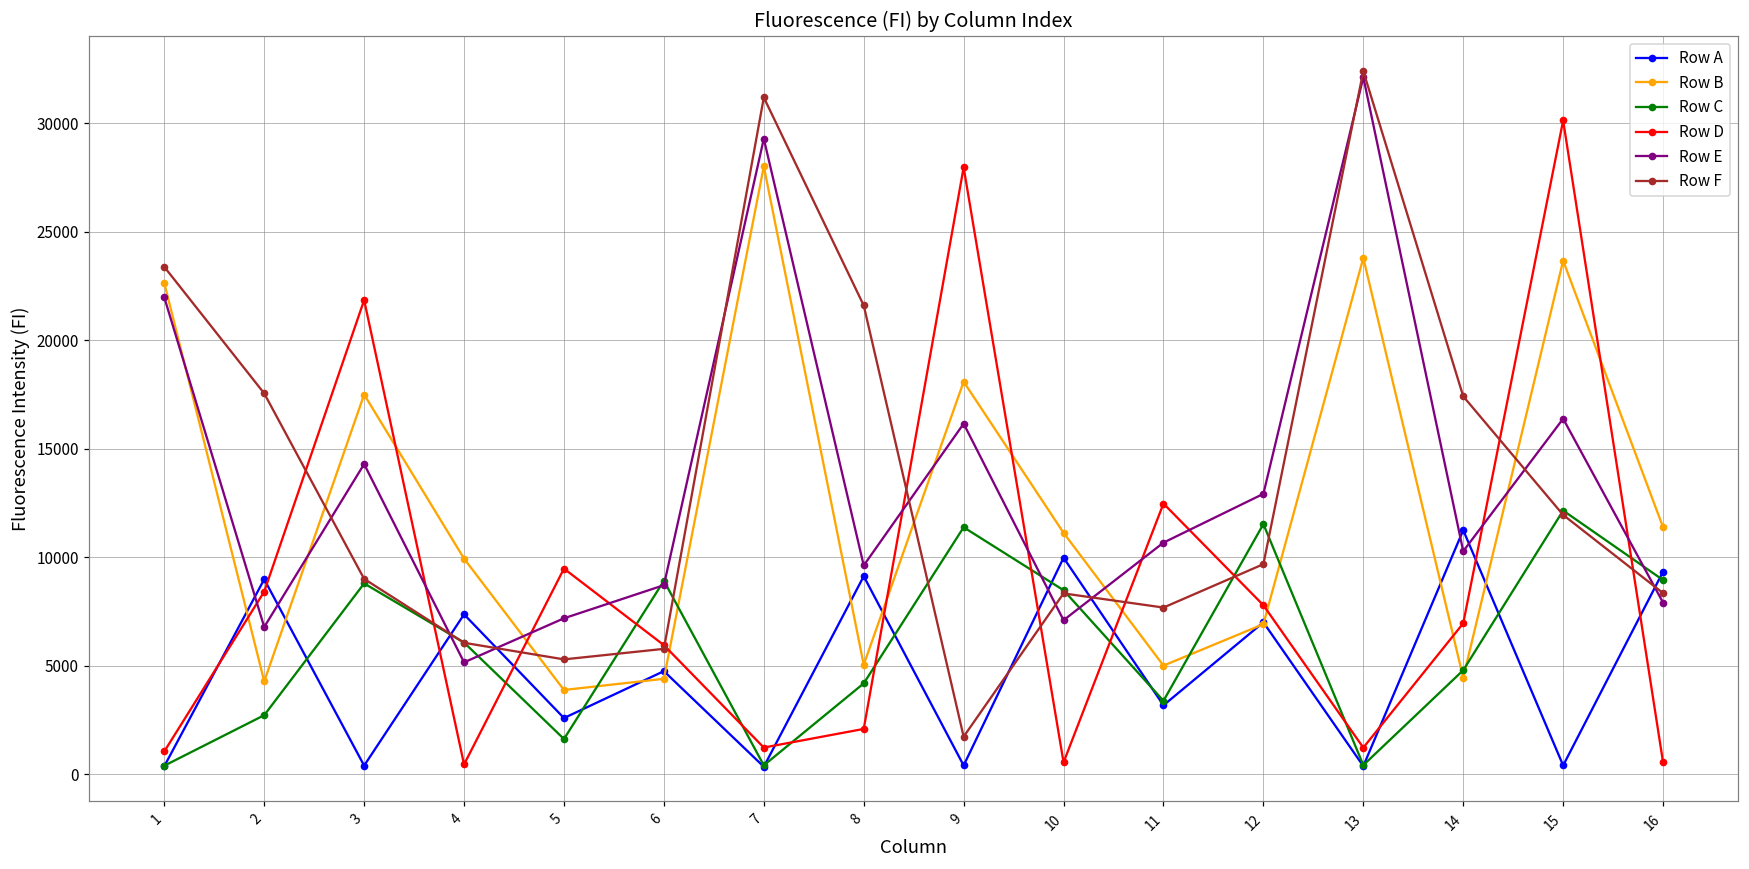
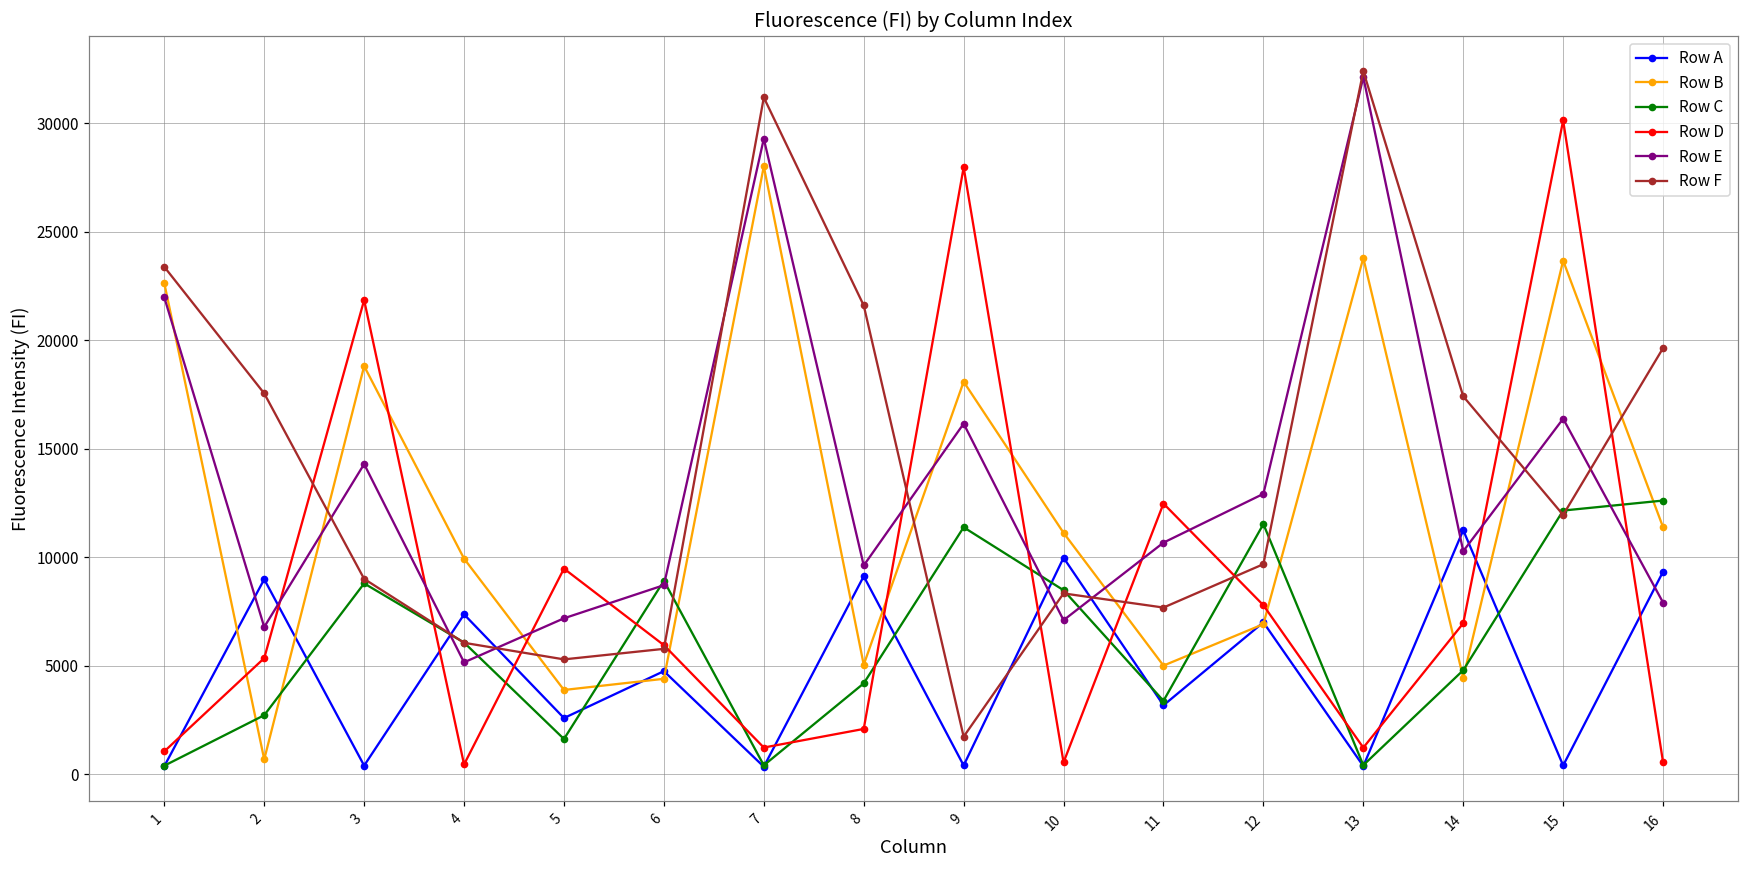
  {
    "Row A": {
      "2": 9000,
      "3": 400,
      "4": 7400,
      "5": 2600,
      "6": 4700,
      "8": 9100,
      "9": 400,
      "10": 10000,
      "11": 3200,
      "14": 11200,
      "15": 400,
      "16": 9300
    },
    "Row B": {
      "1": 22600,
-     "2": 4300,
-     "3": 17500,
+     "2": 700,
+     "3": 18800,
      "4": 9900,
      "5": 3900,
      "6": 4400,
      "7": 28000,
      "8": 5000,
      "9": 18100,
      "10": 11100,
      "11": 5000,
      "13": 23800,
      "14": 4400,
      "15": 23700,
      "16": 11400
    },
    "Row C": {
      "2": 2700,
      "3": 8800,
      "5": 1600,
      "6": 8900,
      "8": 4200,
      "9": 11400,
      "10": 8500,
      "11": 3400,
      "12": 11500,
      "14": 4800,
      "15": 12100,
-     "16": 8900
+     "16": 12600
    },
    "Row D": {
      "1": 1000,
-     "2": 8400,
+     "2": 5300,
      "3": 21800,
      "4": 400,
      "5": 9500,
      "6": 5900,
      "7": 1200,
      "8": 2100,
      "9": 28000,
      "10": 500,
      "11": 12500,
      "12": 7800,
      "13": 1200,
      "14": 6900,
      "15": 30100,
      "16": 500
    },
    "Row E": {
      "1": 22000,
      "2": 6800,
      "3": 14300,
      "4": 5100,
      "5": 7200,
      "6": 8700,
      "7": 29300,
      "8": 9600,
      "9": 16100,
      "10": 7100,
      "11": 10700,
      "12": 12900,
      "13": 32100,
      "14": 10300,
      "15": 16400,
      "16": 7900
    },
    "Row F": {
      "1": 23400,
      "2": 17500,
      "3": 9000,
      "5": 5300,
      "6": 5800,
      "7": 31200,
      "8": 21600,
      "9": 1700,
      "10": 8300,
      "11": 7700,
      "12": 9700,
      "13": 32400,
      "14": 17400,
      "15": 11900,
-     "16": 8300
+     "16": 19600
    }
  }
